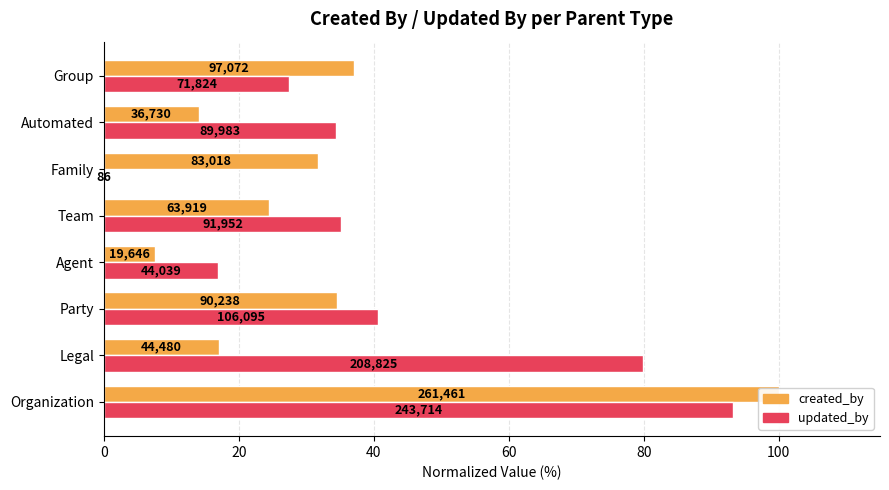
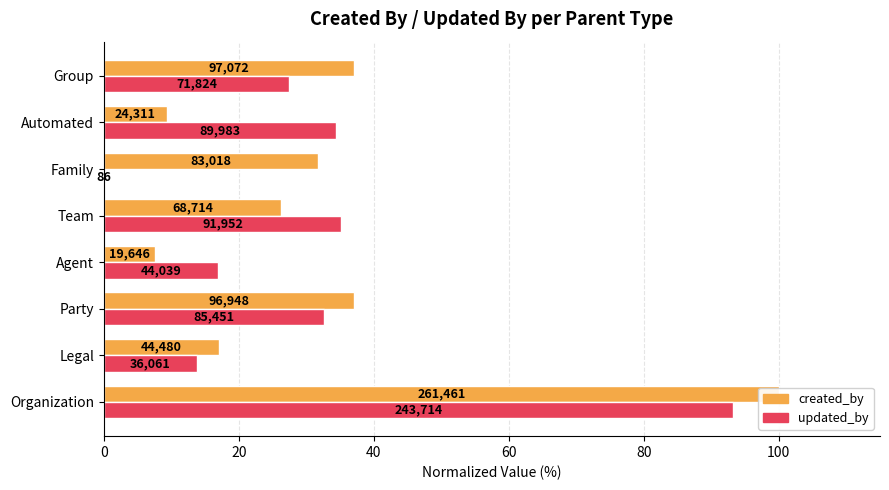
  {
    "created_by": {
-     "Automated": "36,730",
-     "Team": "63,919",
-     "Party": "90,238"
+     "Automated": "24,311",
+     "Team": "68,714",
+     "Party": "96,948"
    },
    "updated_by": {
-     "Party": "106,095",
-     "Legal": "208,825"
+     "Party": "85,451",
+     "Legal": "36,061"
    }
  }
